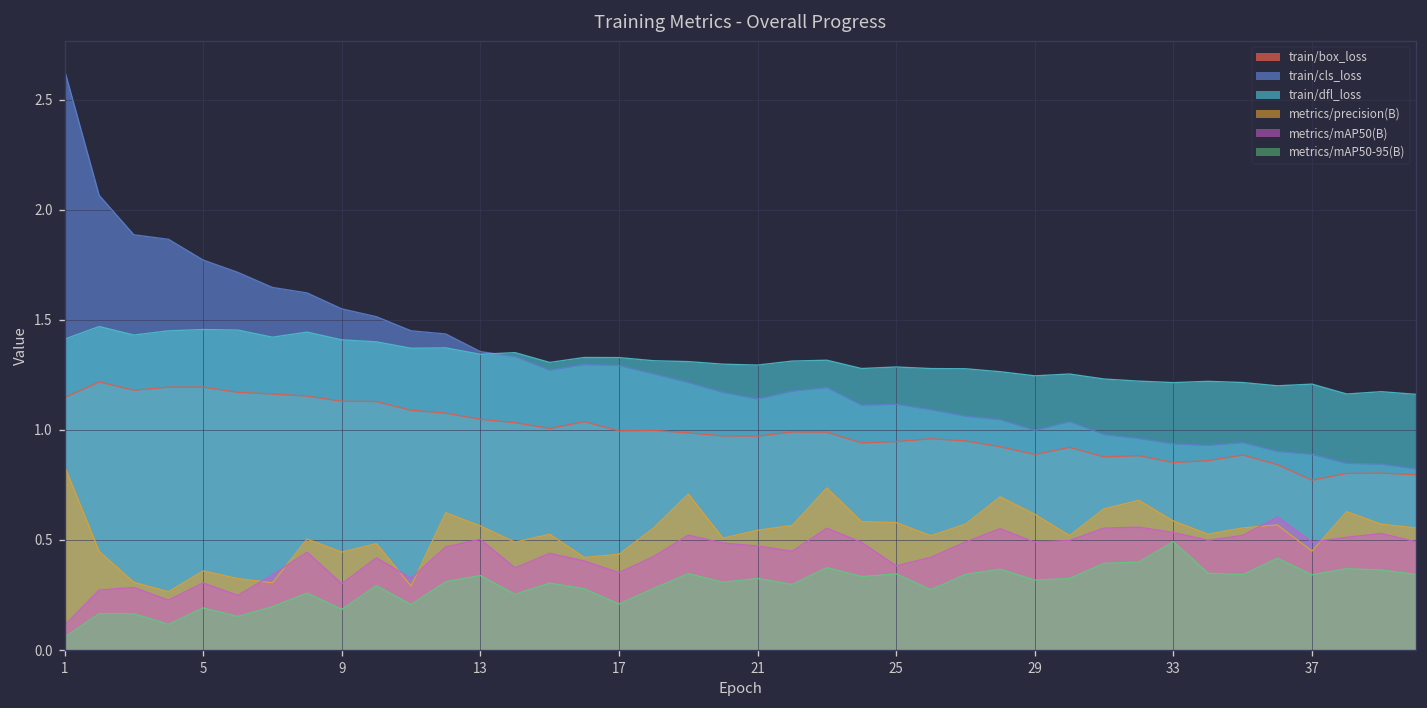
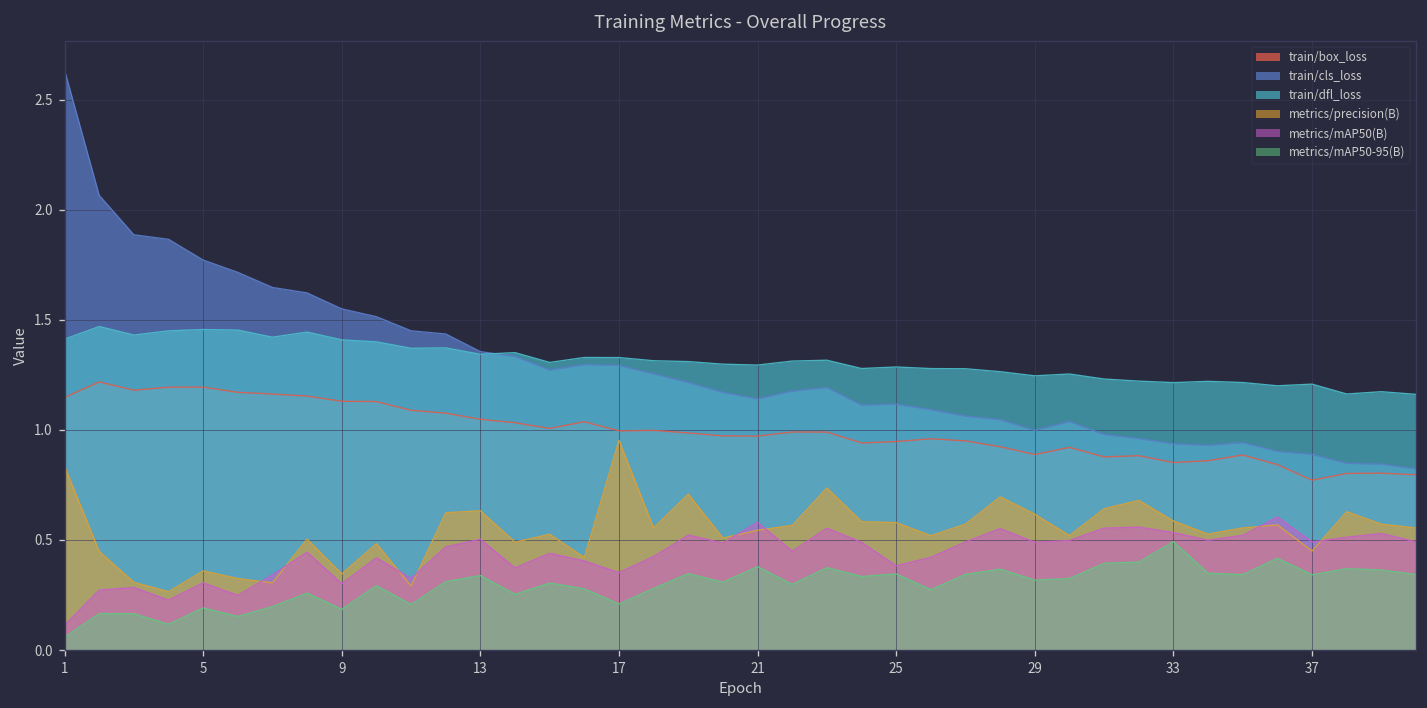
  {
    "train/box_loss": {
      "1": 1.15,
      "5": 1.19,
      "9": 1.13,
      "13": 1.05,
      "17": 1.00,
      "21": 0.97,
      "25": 0.95,
      "29": 0.89,
      "33": 0.85,
      "37": 0.77
    },
    "metrics/precision(B)": {
      "1": 0.84,
      "5": 0.36,
-     "9": 0.45,
-     "13": 0.56,
-     "17": 0.43,
+     "9": 0.35,
+     "13": 0.63,
+     "17": 0.95,
      "21": 0.54,
      "25": 0.58,
      "29": 0.62,
      "33": 0.59,
      "37": 0.45
    },
    "metrics/mAP50(B)": {
      "1": 0.11,
      "5": 0.31,
      "9": 0.30,
      "13": 0.50,
      "17": 0.35,
-     "21": 0.47,
+     "21": 0.58,
      "25": 0.38,
      "29": 0.49,
      "33": 0.53,
      "37": 0.49
    },
    "metrics/mAP50-95(B)": {
      "1": 0.06,
      "5": 0.19,
      "9": 0.18,
      "13": 0.34,
      "17": 0.21,
-     "21": 0.33,
+     "21": 0.38,
      "25": 0.35,
      "29": 0.32,
      "33": 0.49,
      "37": 0.34
    }
  }
